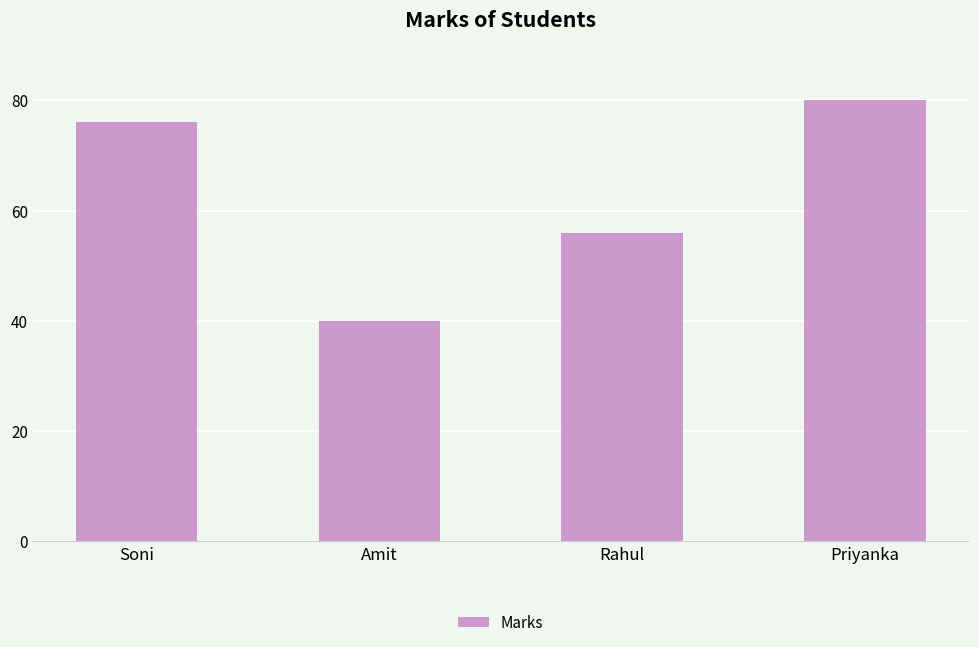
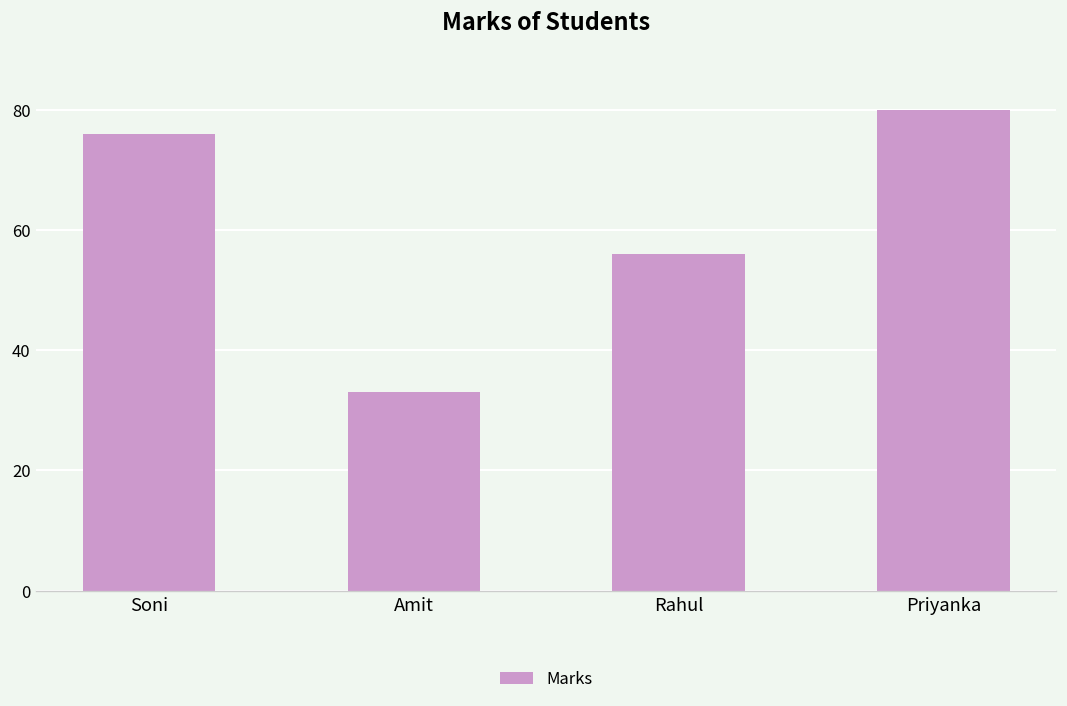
  {
    "Soni": 76,
-   "Amit": 40,
+   "Amit": 33,
    "Rahul": 56,
    "Priyanka": 80
  }
